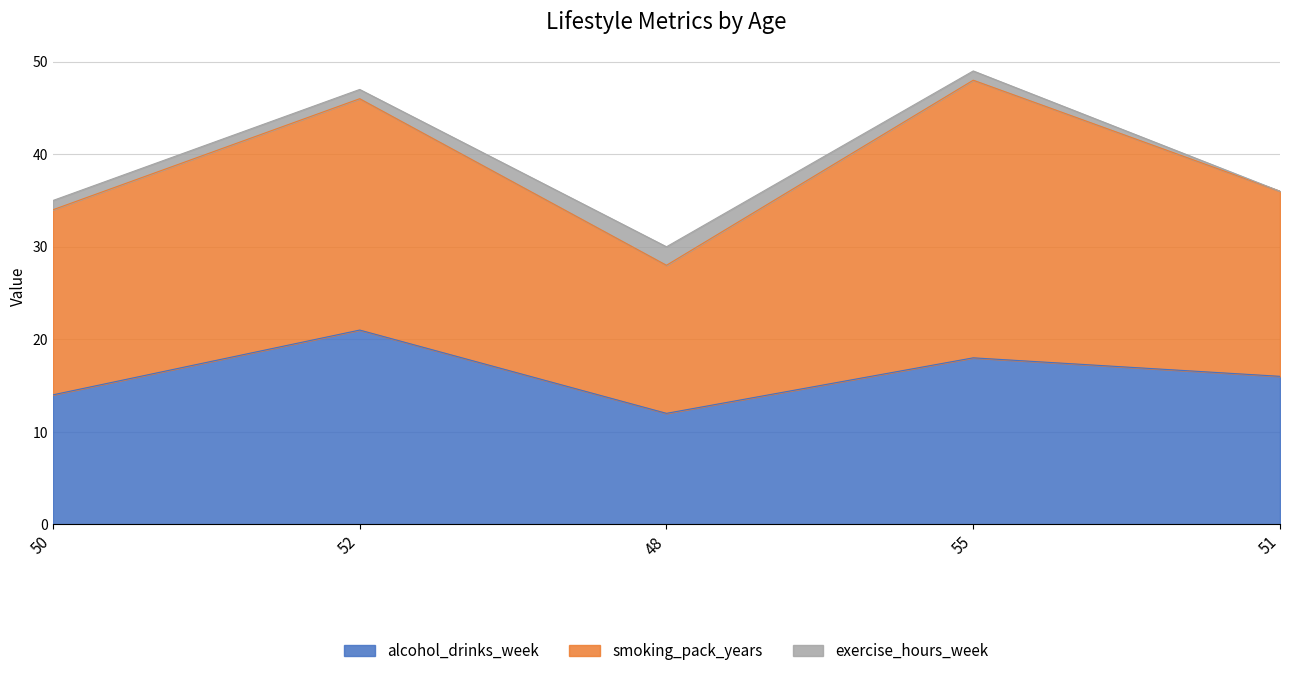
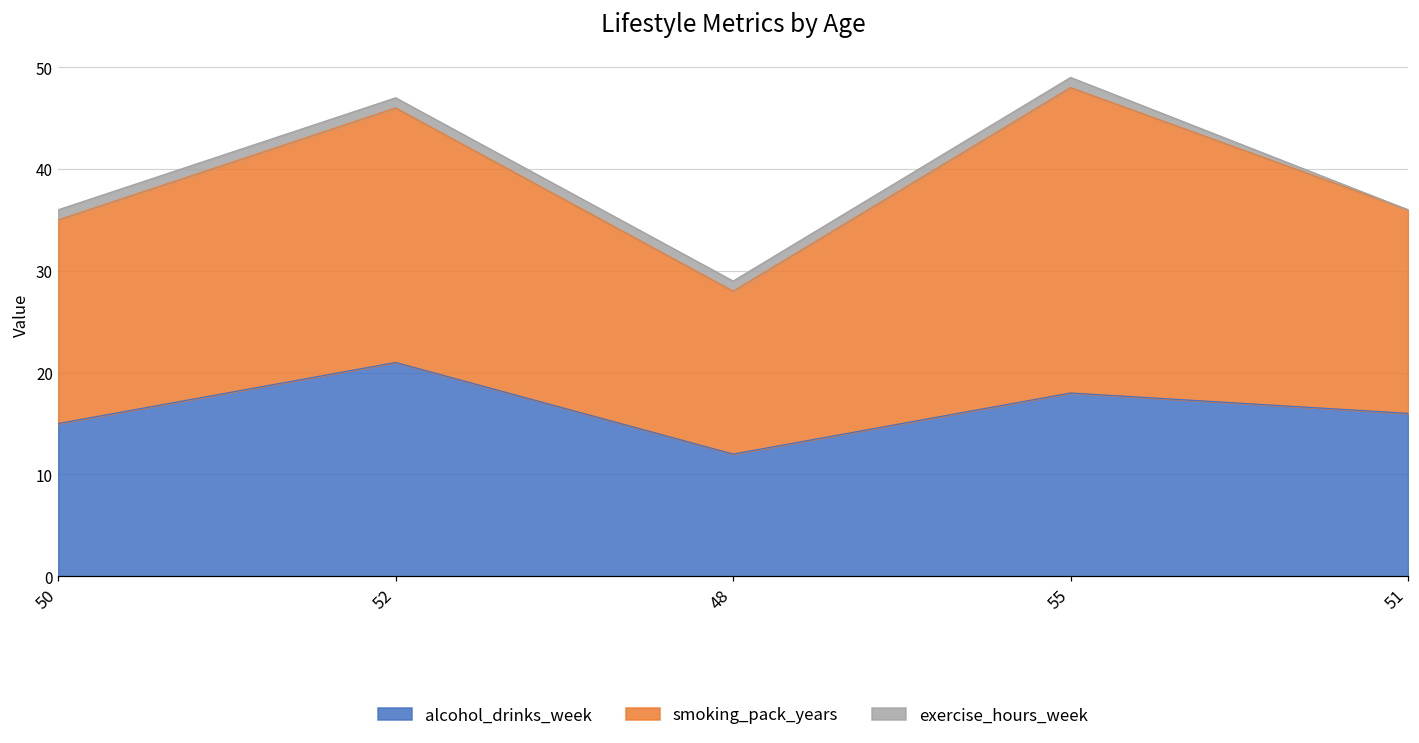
  {
    "alcohol_drinks_week": {
-     "50": 14,
+     "50": 15,
      "52": 21,
      "48": 12,
      "55": 18,
      "51": 16
    },
    "smoking_pack_years": {
      "50": 20,
      "52": 25,
      "48": 16,
      "55": 30
    },
    "exercise_hours_week": {
      "50": 1,
      "52": 1,
-     "48": 2,
+     "48": 1,
      "55": 1
    }
  }
